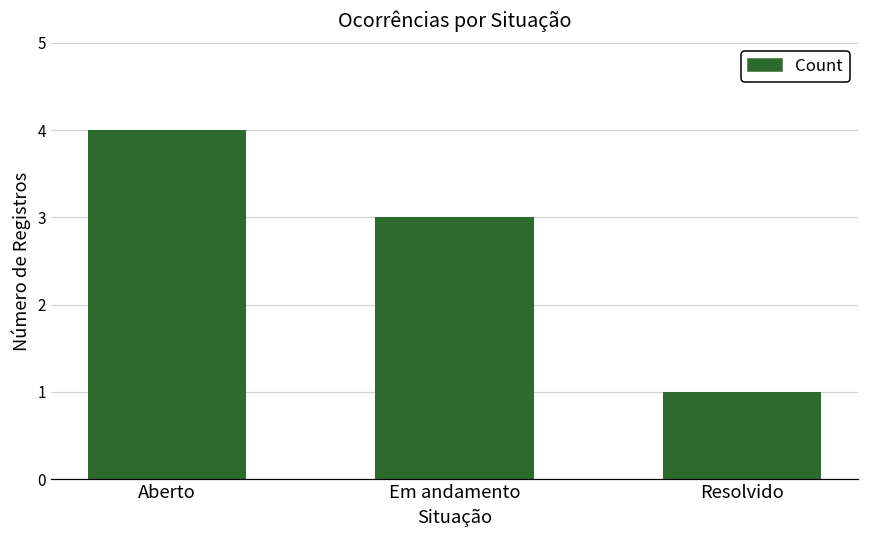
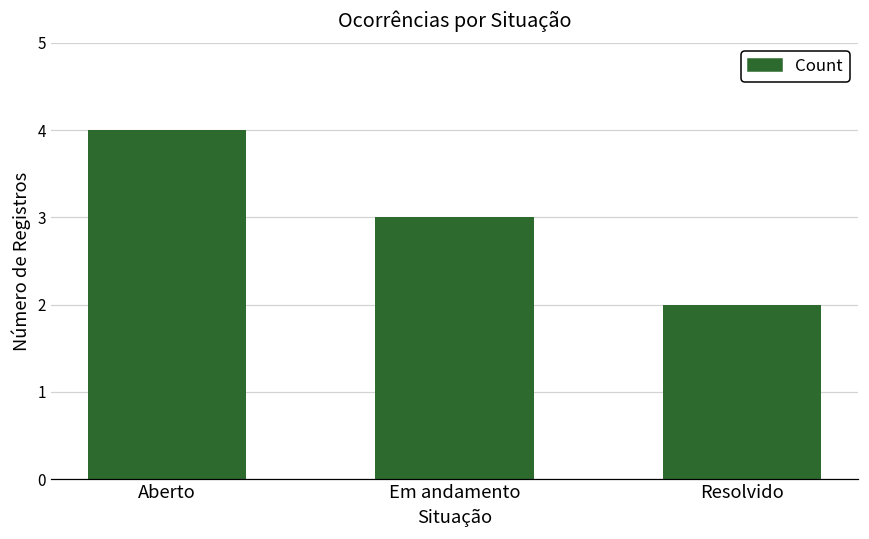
  {
    "Aberto": 4,
    "Em andamento": 3,
-   "Resolvido": 1
+   "Resolvido": 2
  }
